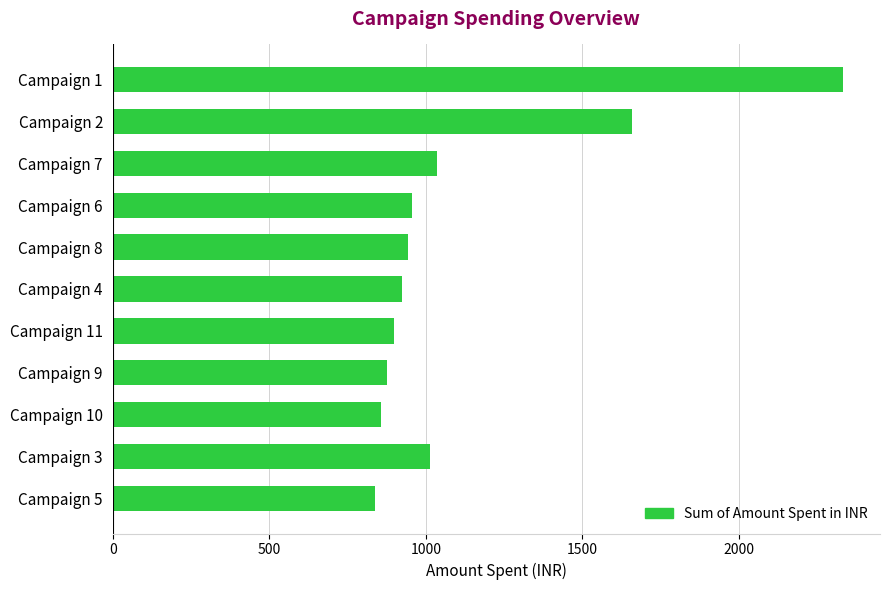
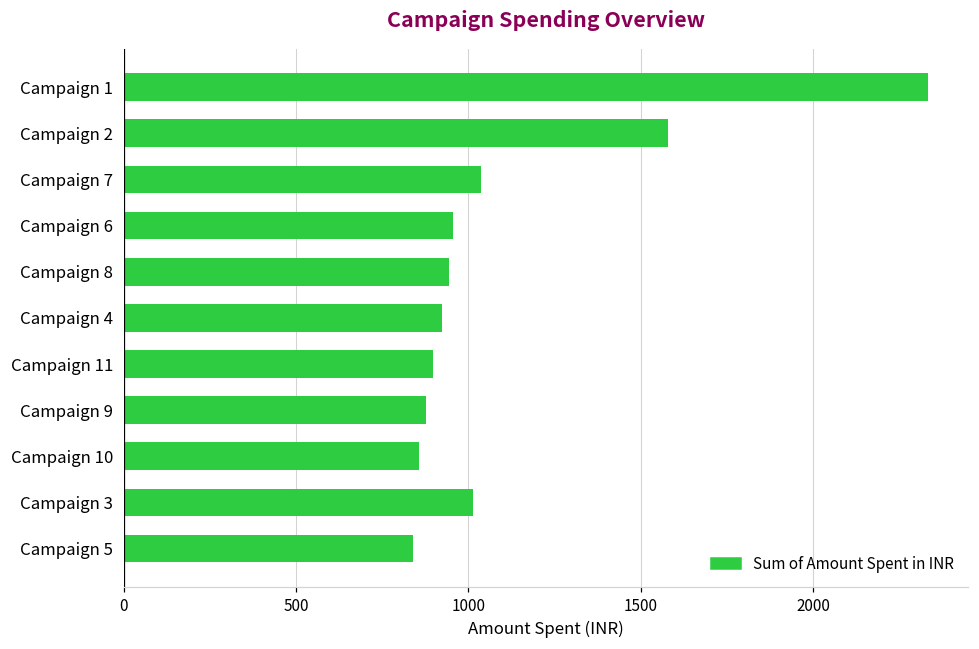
  {
    "Campaign 1": 2330,
-   "Campaign 2": 1660,
+   "Campaign 2": 1580,
    "Campaign 7": 1040,
    "Campaign 6": 960,
    "Campaign 8": 940,
    "Campaign 4": 920,
    "Campaign 11": 900,
    "Campaign 9": 880,
    "Campaign 10": 860,
    "Campaign 3": 1010,
    "Campaign 5": 840
  }
